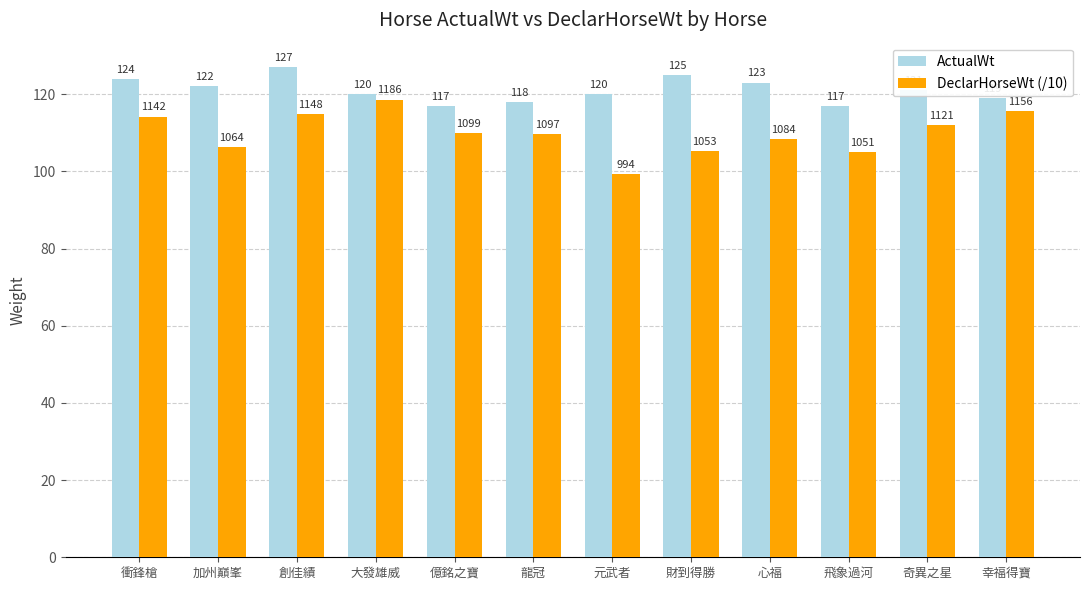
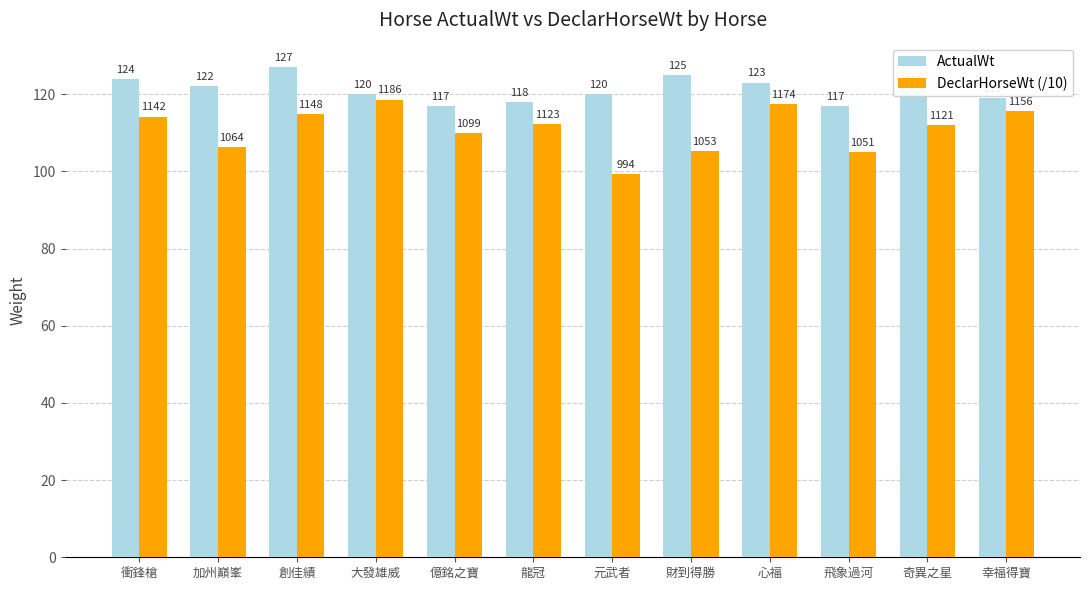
  {
    "ActualWt": {
      "衝鋒槍": 124,
      "加州巔峯": 122,
      "創佳績": 127,
      "大發雄威": 120,
      "億銘之寶": 117,
      "龍冠": 118,
      "元武者": 120,
      "財到得勝": 125,
      "心福": 123,
      "飛象過河": 117
    },
    "DeclarHorseWt (/10)": {
-     "龍冠": 1097,
-     "心福": 1084
+     "龍冠": 1123,
+     "心福": 1174
    }
  }
